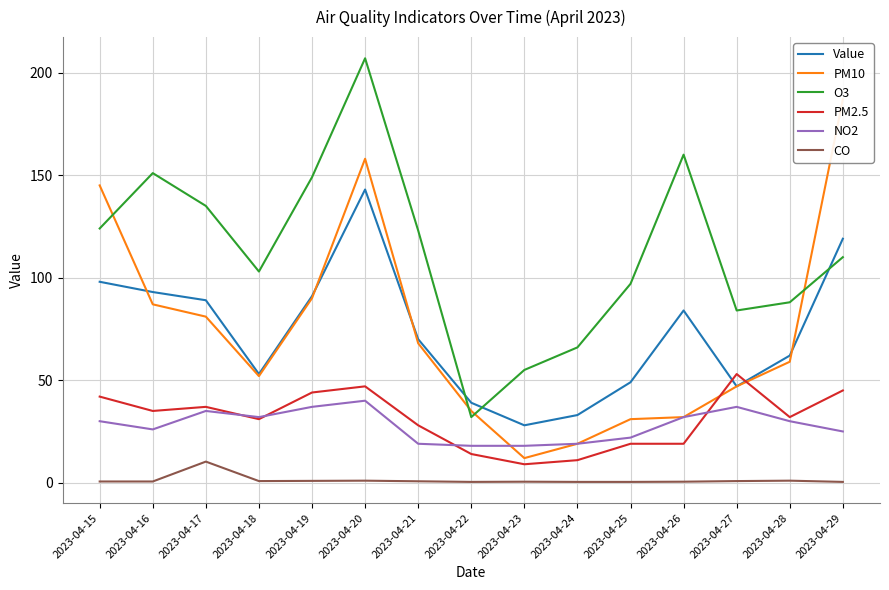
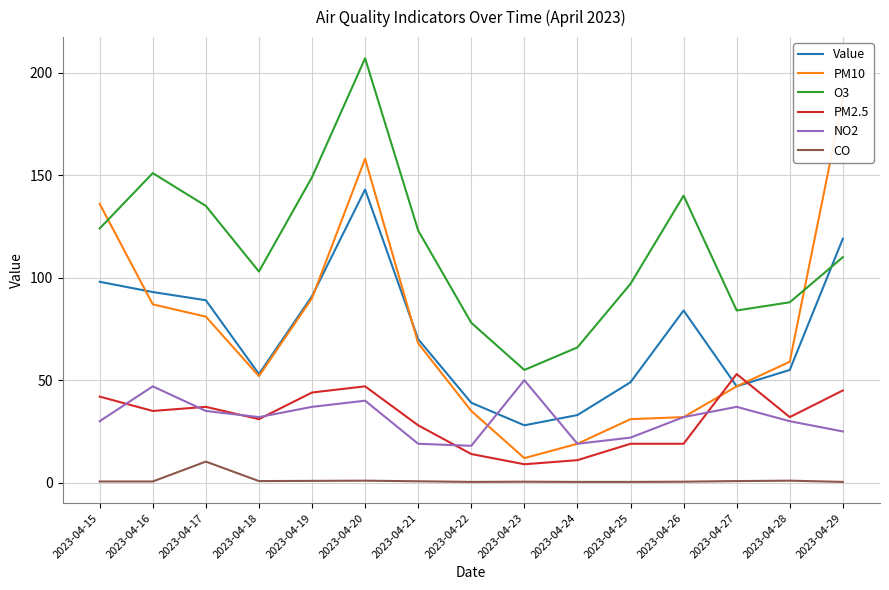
  {
    "Value": {
      "2023-04-15": 98,
      "2023-04-16": 93,
      "2023-04-17": 89,
      "2023-04-20": 143,
      "2023-04-21": 70,
      "2023-04-22": 39,
      "2023-04-23": 28,
      "2023-04-24": 33,
      "2023-04-25": 49,
      "2023-04-26": 84,
-     "2023-04-28": 62,
+     "2023-04-28": 55,
      "2023-04-29": 119
    },
    "PM10": {
-     "2023-04-15": 145,
+     "2023-04-15": 136,
      "2023-04-16": 87,
      "2023-04-17": 81,
      "2023-04-20": 158,
      "2023-04-21": 68,
      "2023-04-22": 35,
      "2023-04-23": 12,
      "2023-04-25": 31,
      "2023-04-28": 59
    },
    "O3": {
      "2023-04-15": 124,
      "2023-04-16": 151,
      "2023-04-17": 135,
      "2023-04-18": 103,
      "2023-04-19": 149,
      "2023-04-20": 207,
      "2023-04-21": 123,
-     "2023-04-22": 32,
+     "2023-04-22": 78,
      "2023-04-23": 55,
      "2023-04-24": 66,
      "2023-04-25": 97,
-     "2023-04-26": 160,
+     "2023-04-26": 140,
      "2023-04-27": 84,
      "2023-04-28": 88,
      "2023-04-29": 110
    },
    "PM2.5": {
      "2023-04-15": 42,
      "2023-04-16": 35,
      "2023-04-17": 37,
      "2023-04-19": 44,
      "2023-04-20": 47,
      "2023-04-21": 28,
      "2023-04-22": 14,
      "2023-04-23": 9,
      "2023-04-24": 11,
      "2023-04-25": 19,
      "2023-04-26": 19,
      "2023-04-27": 53,
      "2023-04-28": 32,
      "2023-04-29": 45
    },
    "NO2": {
      "2023-04-15": 30,
-     "2023-04-16": 26,
+     "2023-04-16": 47,
      "2023-04-17": 35,
      "2023-04-19": 37,
      "2023-04-20": 40,
      "2023-04-21": 19,
      "2023-04-22": 18,
-     "2023-04-23": 18,
+     "2023-04-23": 50,
      "2023-04-25": 22,
      "2023-04-27": 37,
      "2023-04-28": 30,
      "2023-04-29": 25
    },
    "CO": {
      "2023-04-15": 1,
      "2023-04-16": 1,
      "2023-04-17": 10,
      "2023-04-18": 1,
      "2023-04-19": 1,
      "2023-04-20": 1,
      "2023-04-21": 1,
      "2023-04-22": 0,
      "2023-04-23": 1,
      "2023-04-24": 0,
      "2023-04-25": 0,
      "2023-04-26": 1,
      "2023-04-27": 1,
      "2023-04-28": 1,
      "2023-04-29": 0
    }
  }
